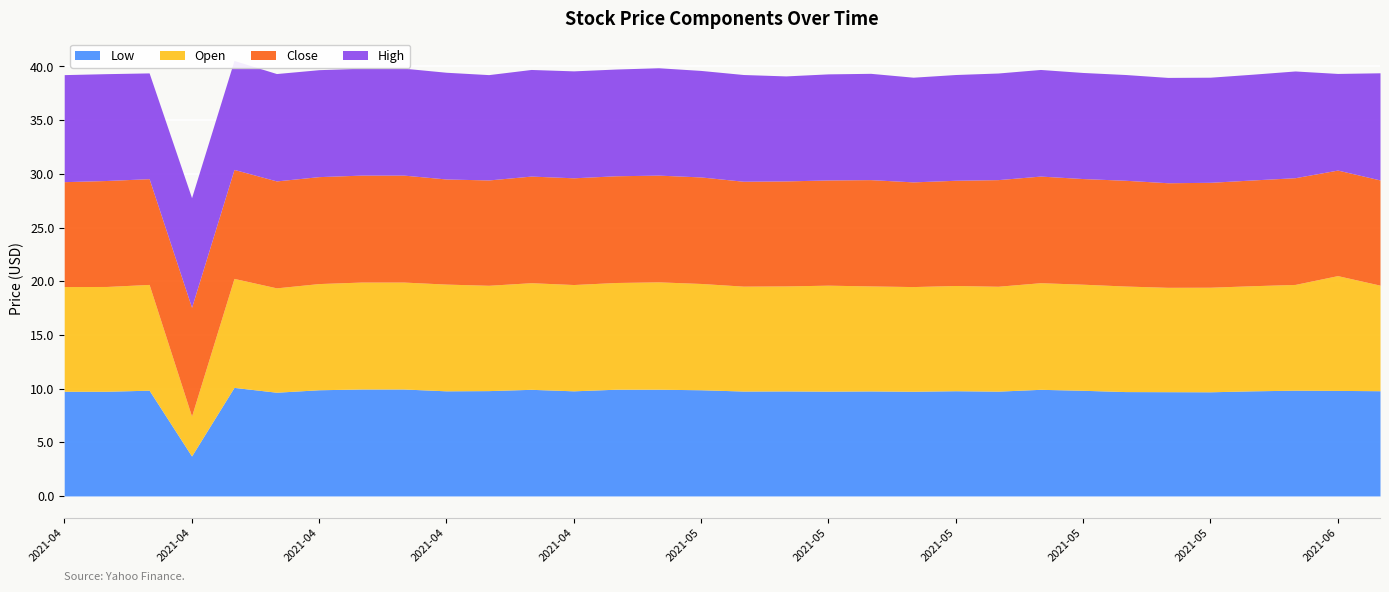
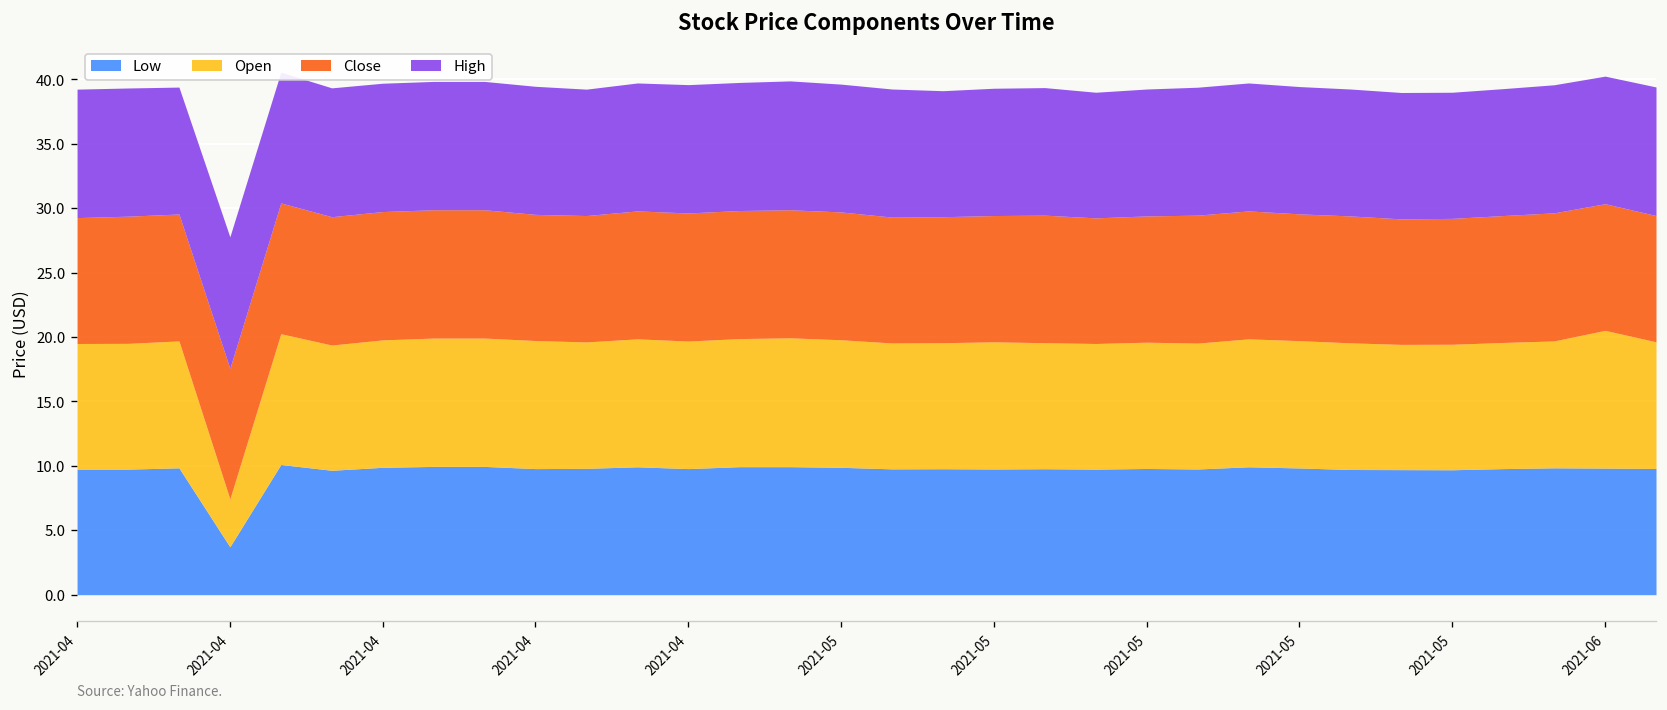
  {
    "Low": {
      "2021-06": 9.8
    },
    "Open": {
      "2021-06": 10.7
    },
    "Close": {
      "2021-06": 9.8
    },
    "High": {
-     "2021-06": 9.0
+     "2021-06": 9.9
    }
  }
